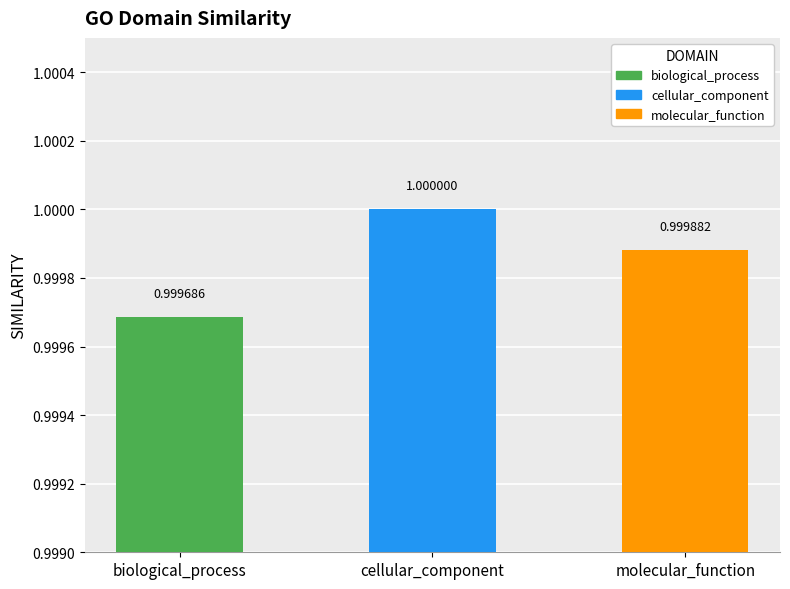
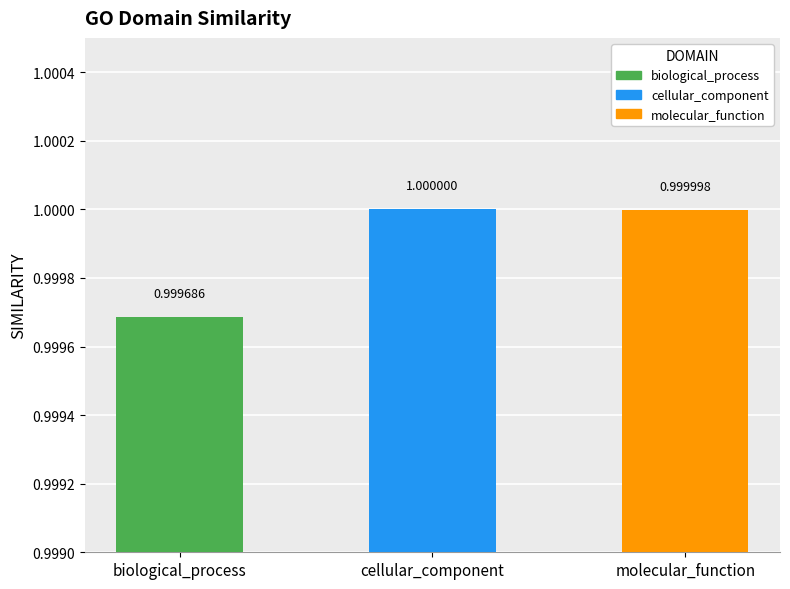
  {
    "biological_process": 0.999686,
    "cellular_component": 1.000000,
-   "molecular_function": 0.999882
+   "molecular_function": 0.999998
  }
